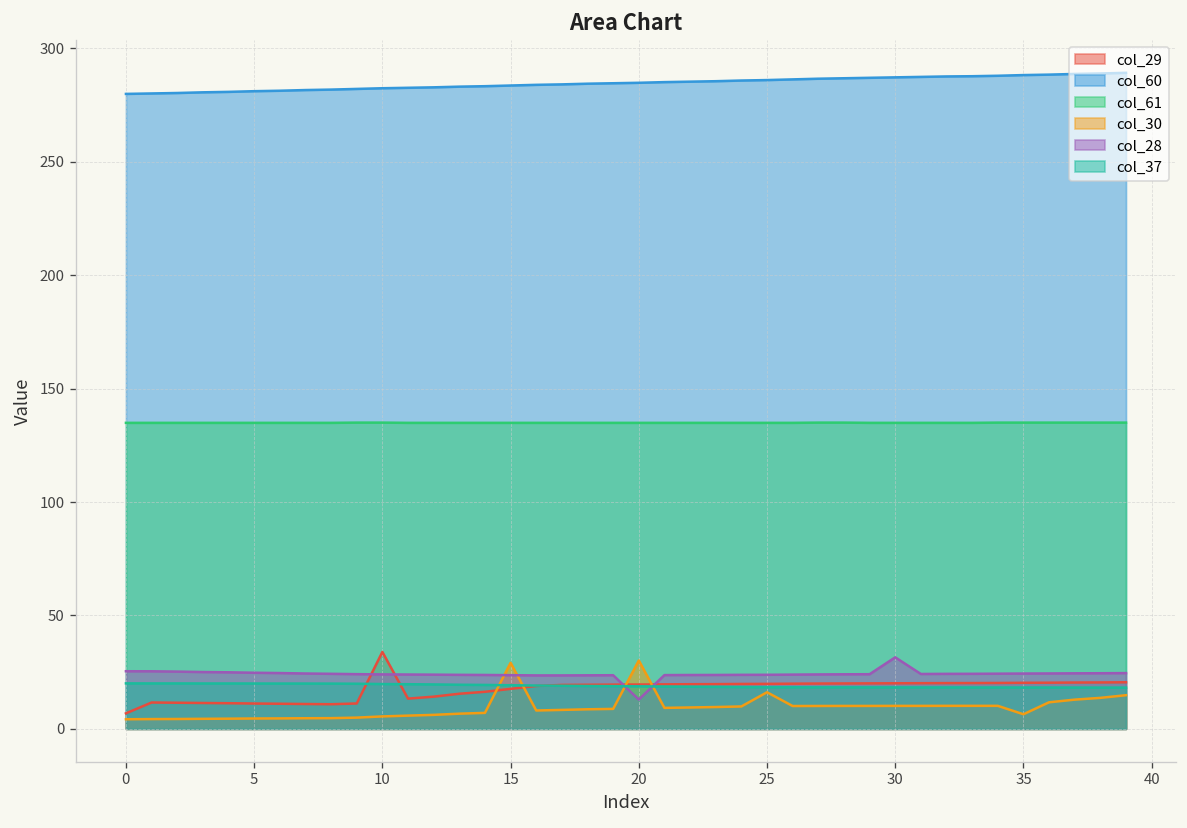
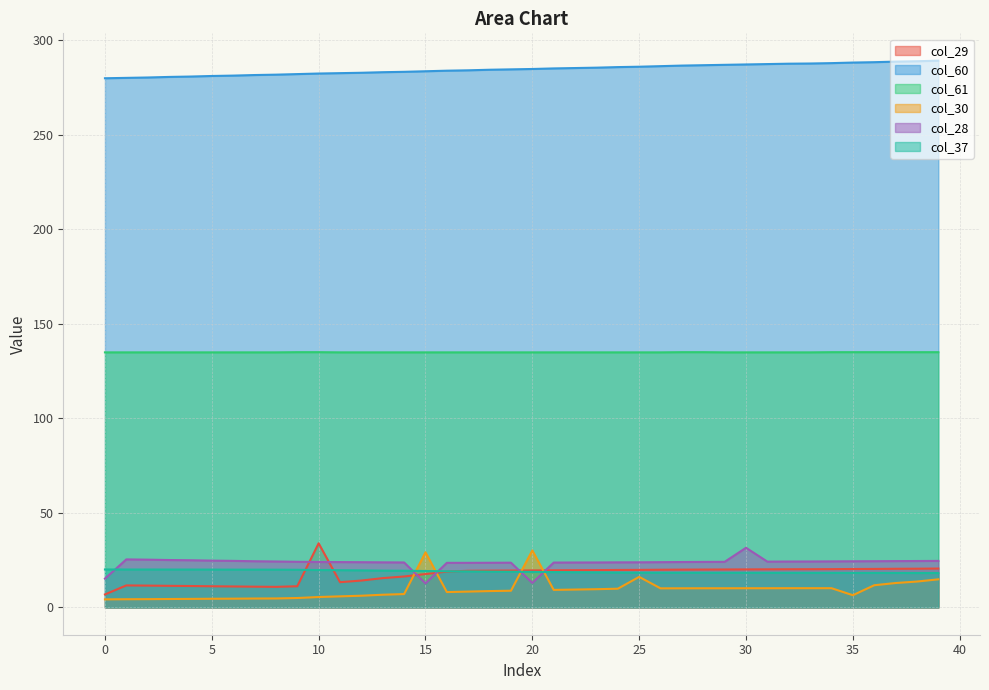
  {
    "col_29": {
      "0": 7,
      "5": 11,
      "10": 34,
      "15": 18,
      "25": 20,
      "30": 20,
      "35": 20
    },
    "col_30": {
      "0": 4,
      "5": 5,
      "10": 5,
      "15": 29,
      "20": 30,
      "25": 16,
      "30": 10,
      "35": 6
    },
    "col_28": {
-     "0": 25,
+     "0": 15,
      "5": 25,
      "10": 24,
-     "15": 24,
+     "15": 13,
      "20": 13,
      "25": 24,
      "30": 32,
      "35": 24
    }
  }
